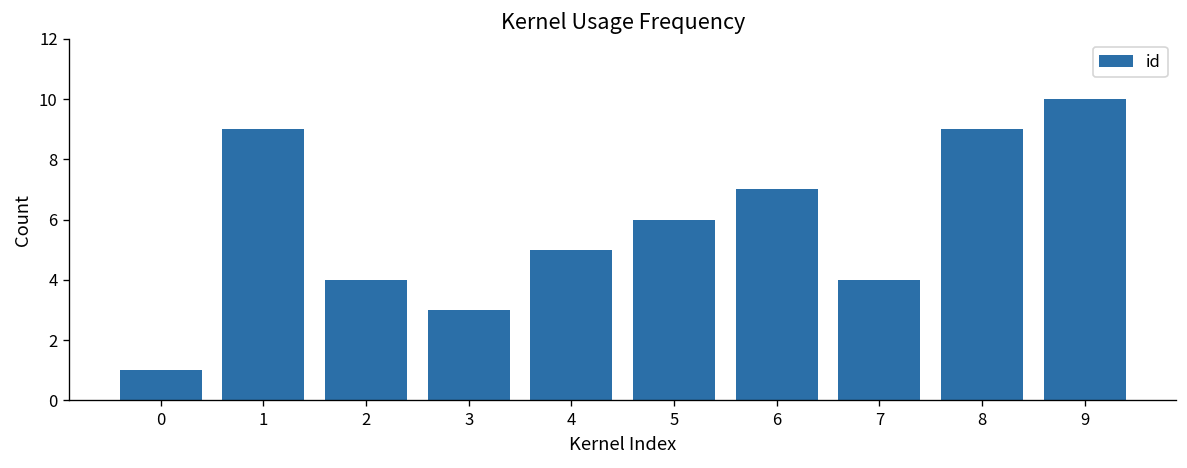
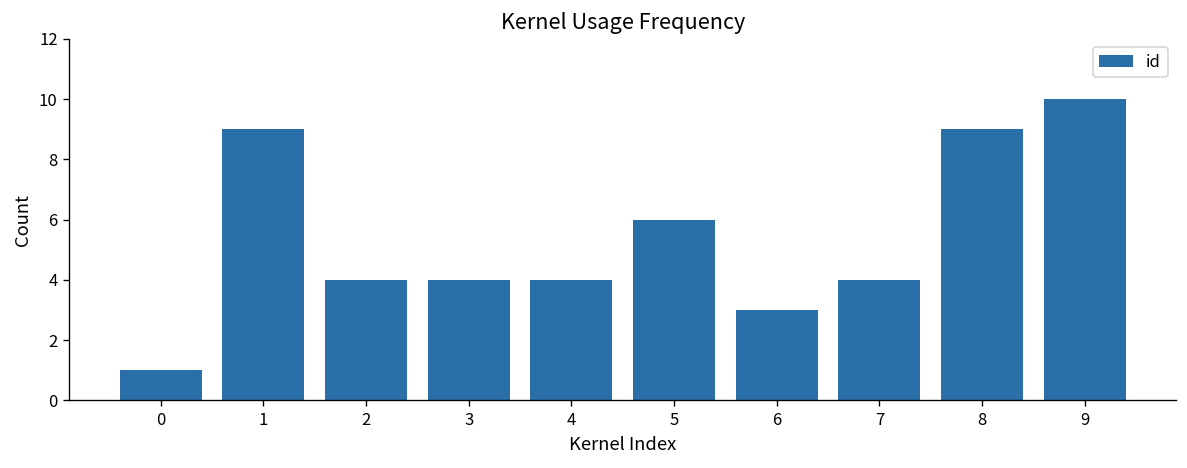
  {
    "0": 1,
    "1": 9,
    "2": 4,
-   "3": 3,
-   "4": 5,
+   "3": 4,
+   "4": 4,
    "5": 6,
-   "6": 7,
+   "6": 3,
    "7": 4,
    "8": 9,
    "9": 10
  }
